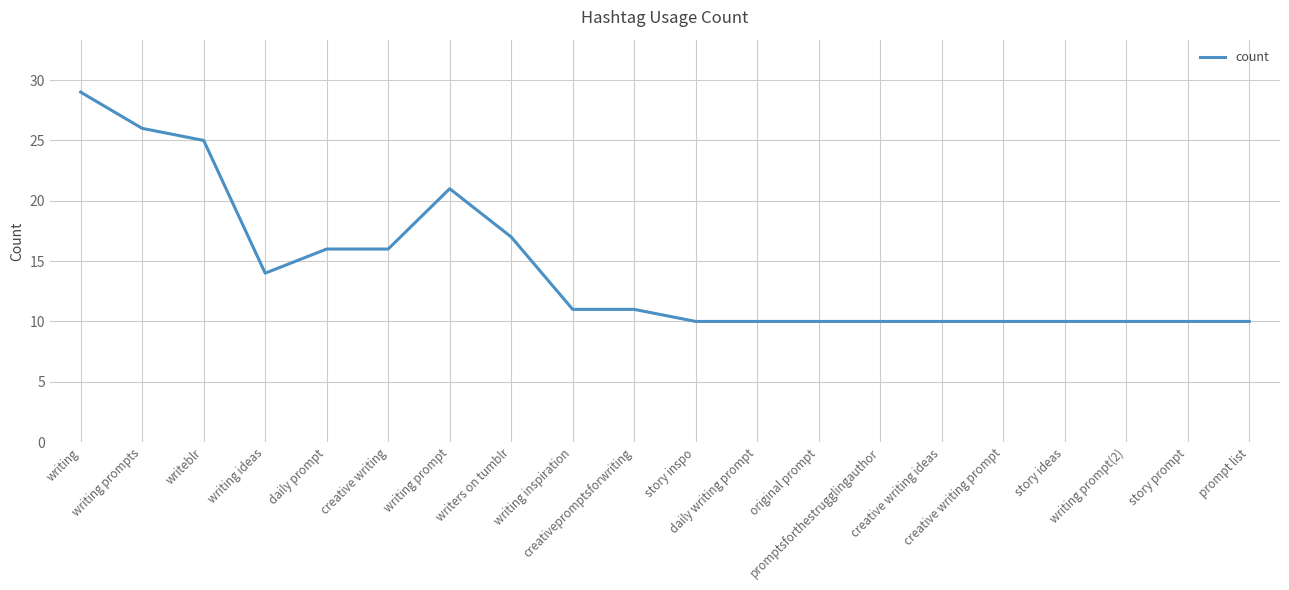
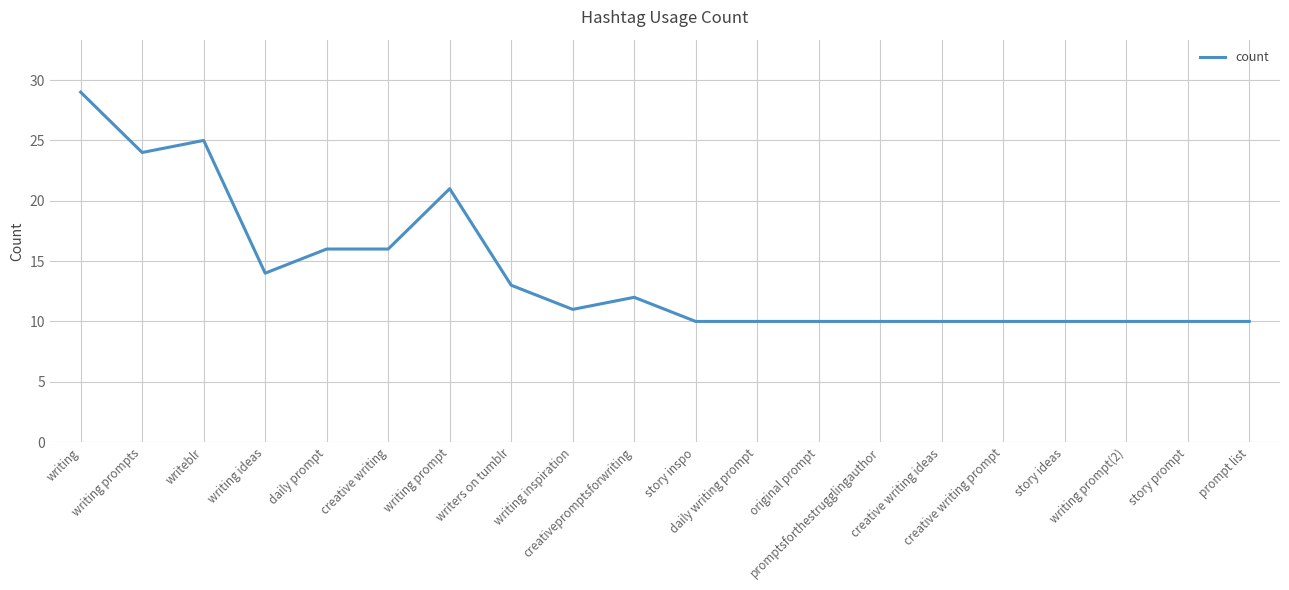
  {
    "writing": 29,
-   "writing prompts": 26,
+   "writing prompts": 24,
    "writeblr": 25,
    "writing ideas": 14,
    "daily prompt": 16,
    "creative writing": 16,
    "writing prompt": 21,
-   "writers on tumblr": 17,
+   "writers on tumblr": 13,
    "writing inspiration": 11,
-   "creativepromptsforwriting": 11,
+   "creativepromptsforwriting": 12,
    "story inspo": 10,
    "daily writing prompt": 10,
    "original prompt": 10,
    "promptsforthestrugglingauthor": 10,
    "creative writing ideas": 10,
    "creative writing prompt": 10,
    "story ideas": 10,
    "writing prompt(2)": 10,
    "story prompt": 10,
    "prompt list": 10
  }
